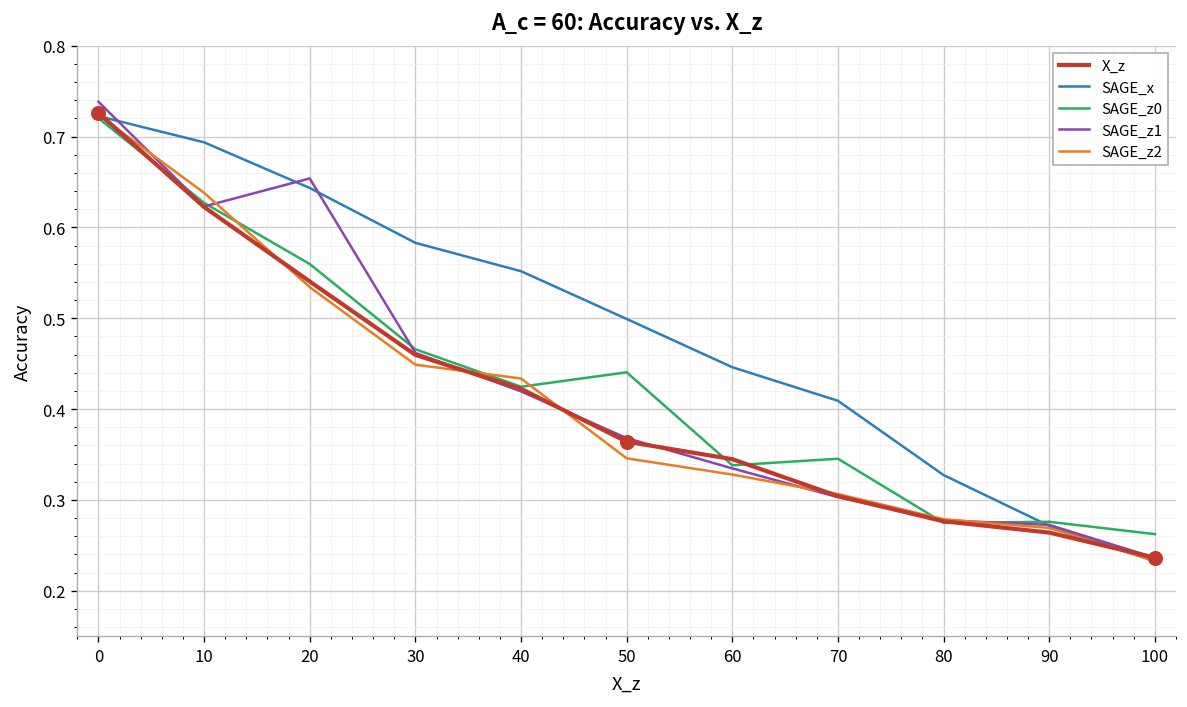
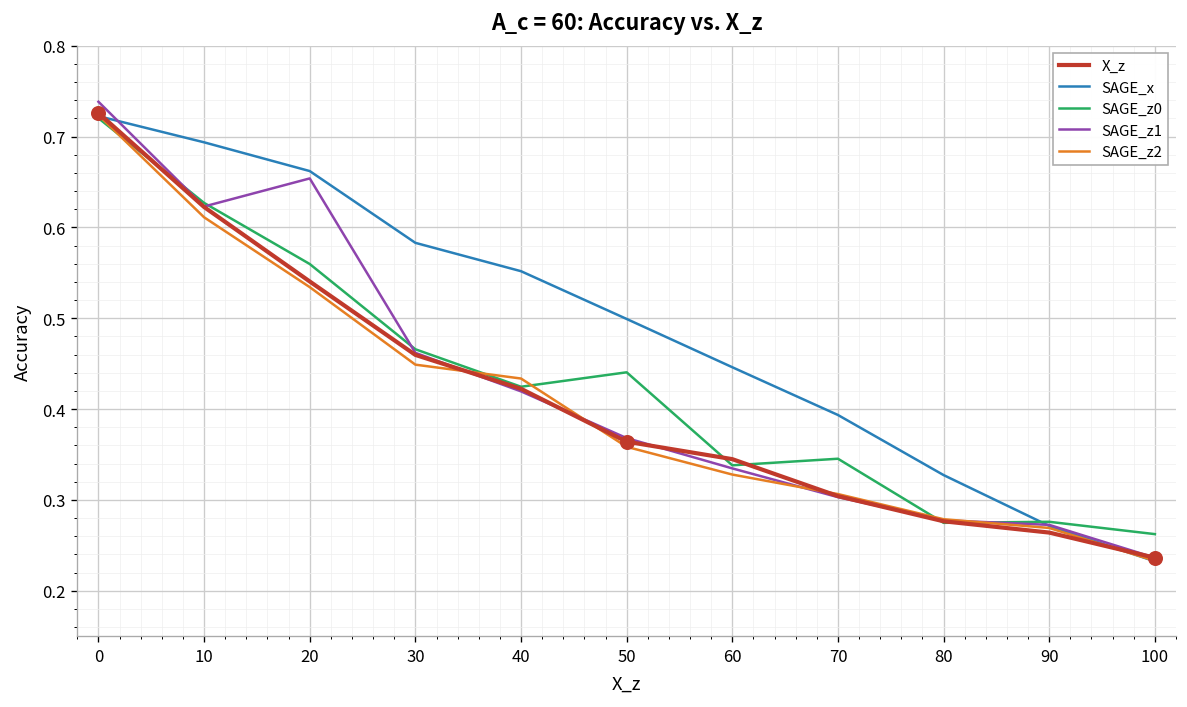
  {
    "SAGE_x": {
      "10": 0.69,
-     "20": 0.64,
+     "20": 0.66,
      "30": 0.58,
      "40": 0.55,
      "50": 0.50,
      "60": 0.45,
-     "70": 0.41,
+     "70": 0.39,
      "80": 0.33
    },
    "SAGE_z0": {
      "10": 0.63,
      "20": 0.56,
      "30": 0.47,
      "50": 0.44,
      "60": 0.34,
      "70": 0.35,
      "100": 0.26
    },
    "SAGE_z1": {
      "0": 0.74,
      "20": 0.65,
      "50": 0.37,
      "60": 0.33
    },
    "SAGE_z2": {
-     "10": 0.64,
+     "10": 0.61,
      "20": 0.53,
      "30": 0.45,
      "40": 0.43,
-     "50": 0.35,
+     "50": 0.36,
      "60": 0.33
    }
  }
